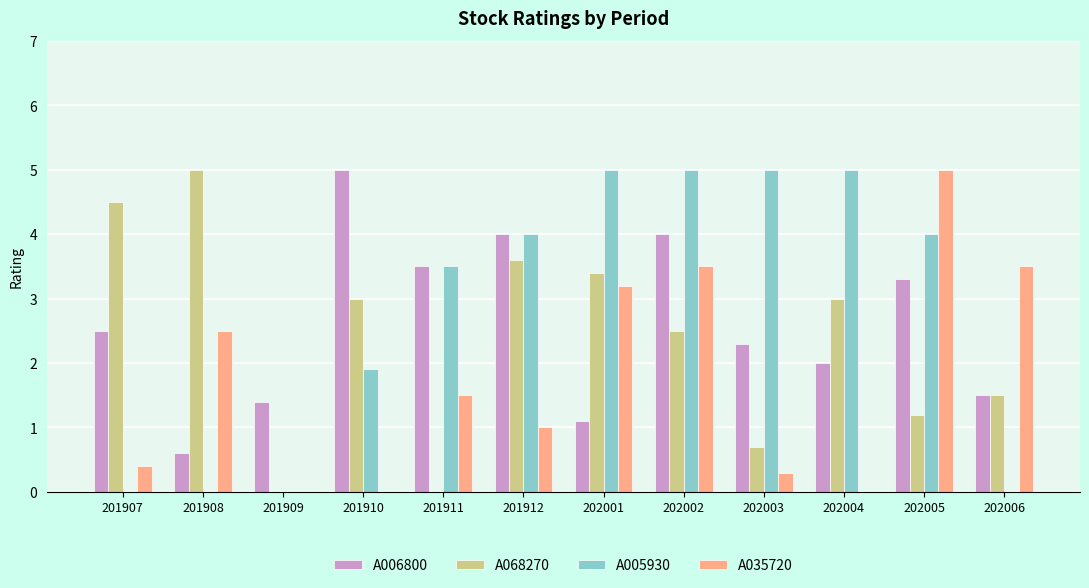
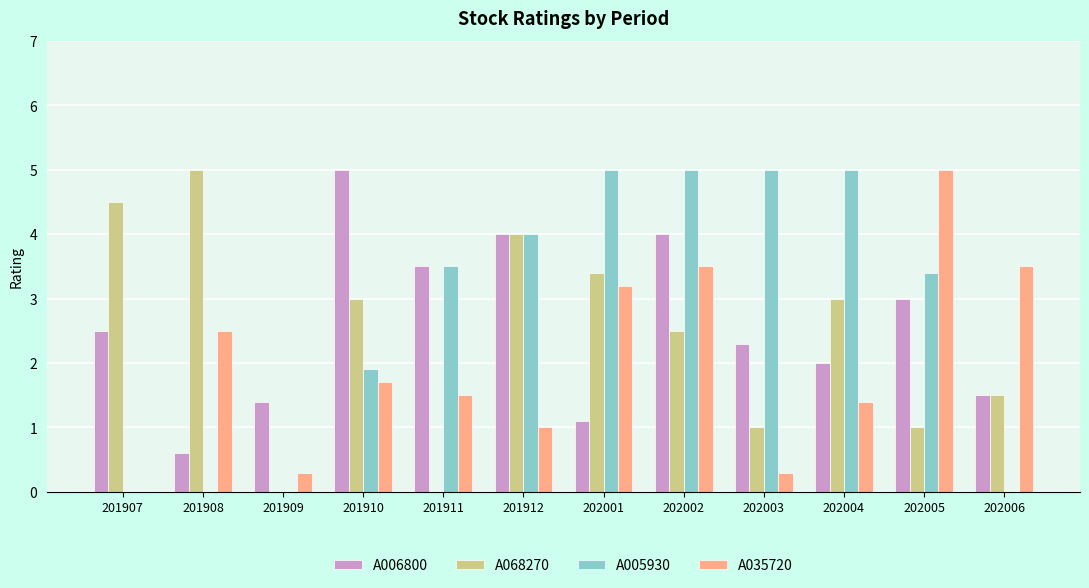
  {
    "A006800": {
      "201907": 2.5,
      "201908": 0.6,
      "201909": 1.4,
      "201910": 5.0,
      "201911": 3.5,
      "201912": 4.0,
      "202001": 1.1,
      "202002": 4.0,
      "202003": 2.3,
      "202004": 2.0,
-     "202005": 3.3,
+     "202005": 3.0,
      "202006": 1.5
    },
    "A068270": {
      "201907": 4.5,
      "201908": 5.0,
      "201909": 0.0,
      "201910": 3.0,
      "201911": 0.0,
-     "201912": 3.6,
+     "201912": 4.0,
      "202001": 3.4,
      "202002": 2.5,
-     "202003": 0.7,
+     "202003": 1.0,
      "202004": 3.0,
-     "202005": 1.2,
+     "202005": 1.0,
      "202006": 1.5
    },
    "A005930": {
      "201907": 0.0,
      "201908": 0.0,
      "201909": 0.0,
      "201910": 1.9,
      "201911": 3.5,
      "201912": 4.0,
      "202001": 5.0,
      "202002": 5.0,
      "202003": 5.0,
      "202004": 5.0,
-     "202005": 4.0,
+     "202005": 3.4,
      "202006": 0.0
    },
    "A035720": {
-     "201907": 0.4,
+     "201907": 0.0,
      "201908": 2.5,
-     "201909": 0.0,
-     "201910": 0.0,
+     "201909": 0.3,
+     "201910": 1.7,
      "201911": 1.5,
      "201912": 1.0,
      "202001": 3.2,
      "202002": 3.5,
      "202003": 0.3,
-     "202004": 0.0,
+     "202004": 1.4,
      "202005": 5.0,
      "202006": 3.5
    }
  }
